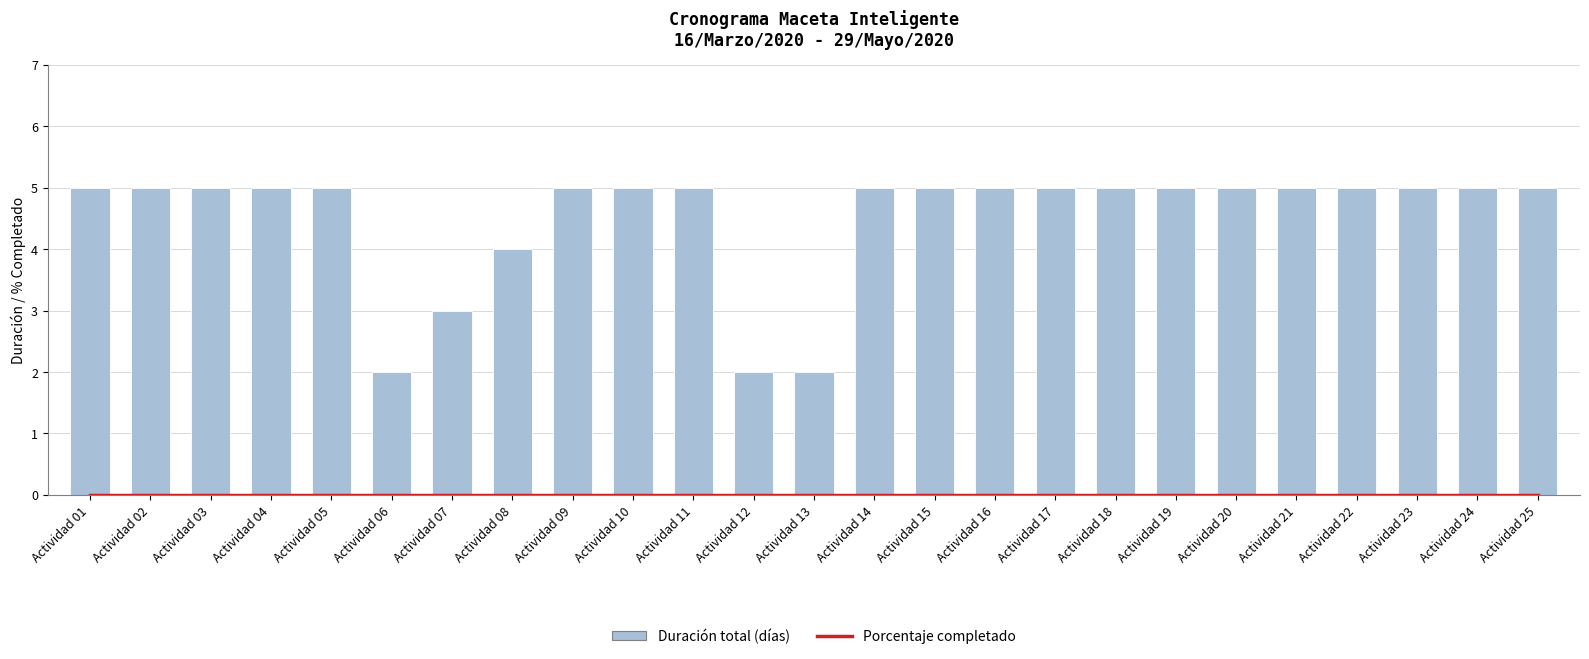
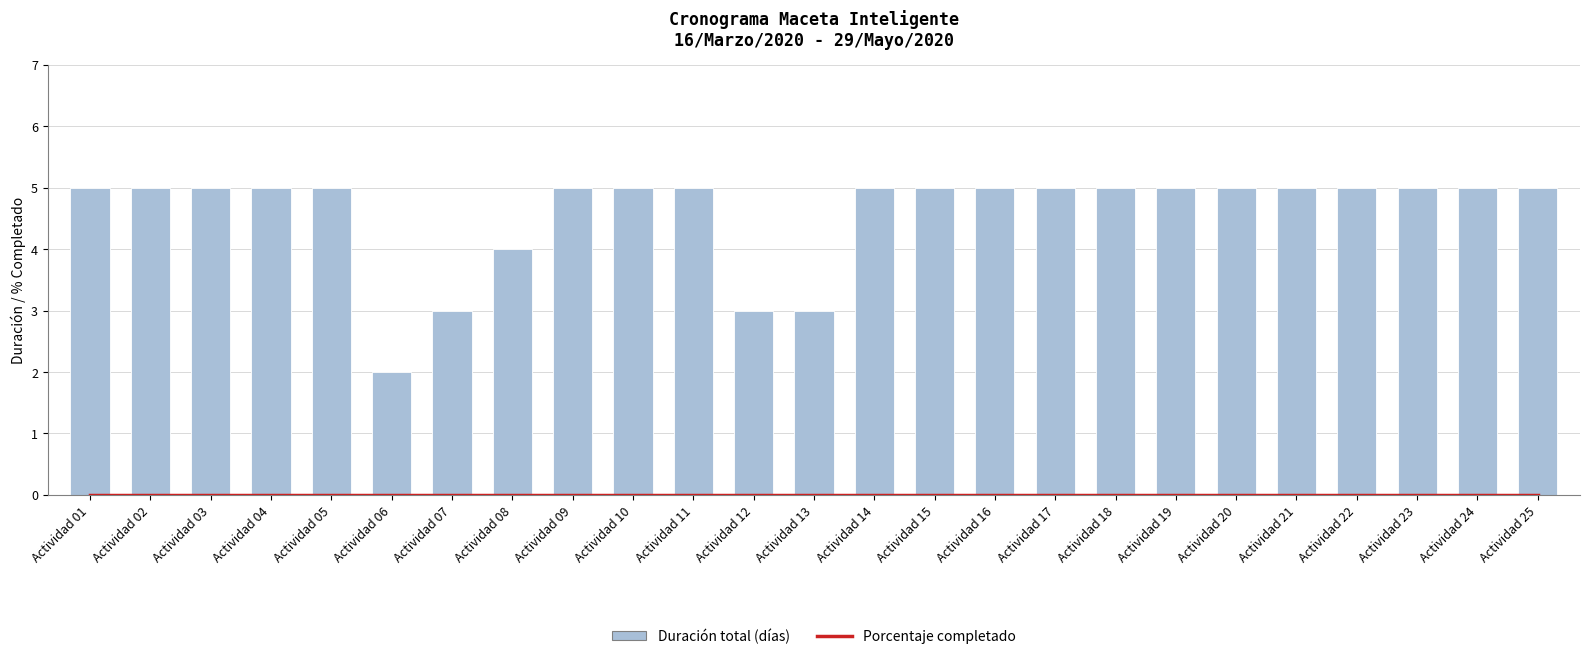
  {
    "Porcentaje completado": {
      "Actividad 01": 0,
      "Actividad 25": 0
    },
    "Duración total (días)": {
      "Actividad 01": 5,
      "Actividad 02": 5,
      "Actividad 03": 5,
      "Actividad 04": 5,
      "Actividad 05": 5,
      "Actividad 06": 2,
      "Actividad 07": 3,
      "Actividad 08": 4,
      "Actividad 09": 5,
      "Actividad 10": 5,
      "Actividad 11": 5,
-     "Actividad 12": 2,
-     "Actividad 13": 2,
+     "Actividad 12": 3,
+     "Actividad 13": 3,
      "Actividad 14": 5,
      "Actividad 15": 5,
      "Actividad 16": 5,
      "Actividad 17": 5,
      "Actividad 18": 5,
      "Actividad 19": 5,
      "Actividad 20": 5,
      "Actividad 21": 5,
      "Actividad 22": 5,
      "Actividad 23": 5,
      "Actividad 24": 5,
      "Actividad 25": 5
    }
  }
